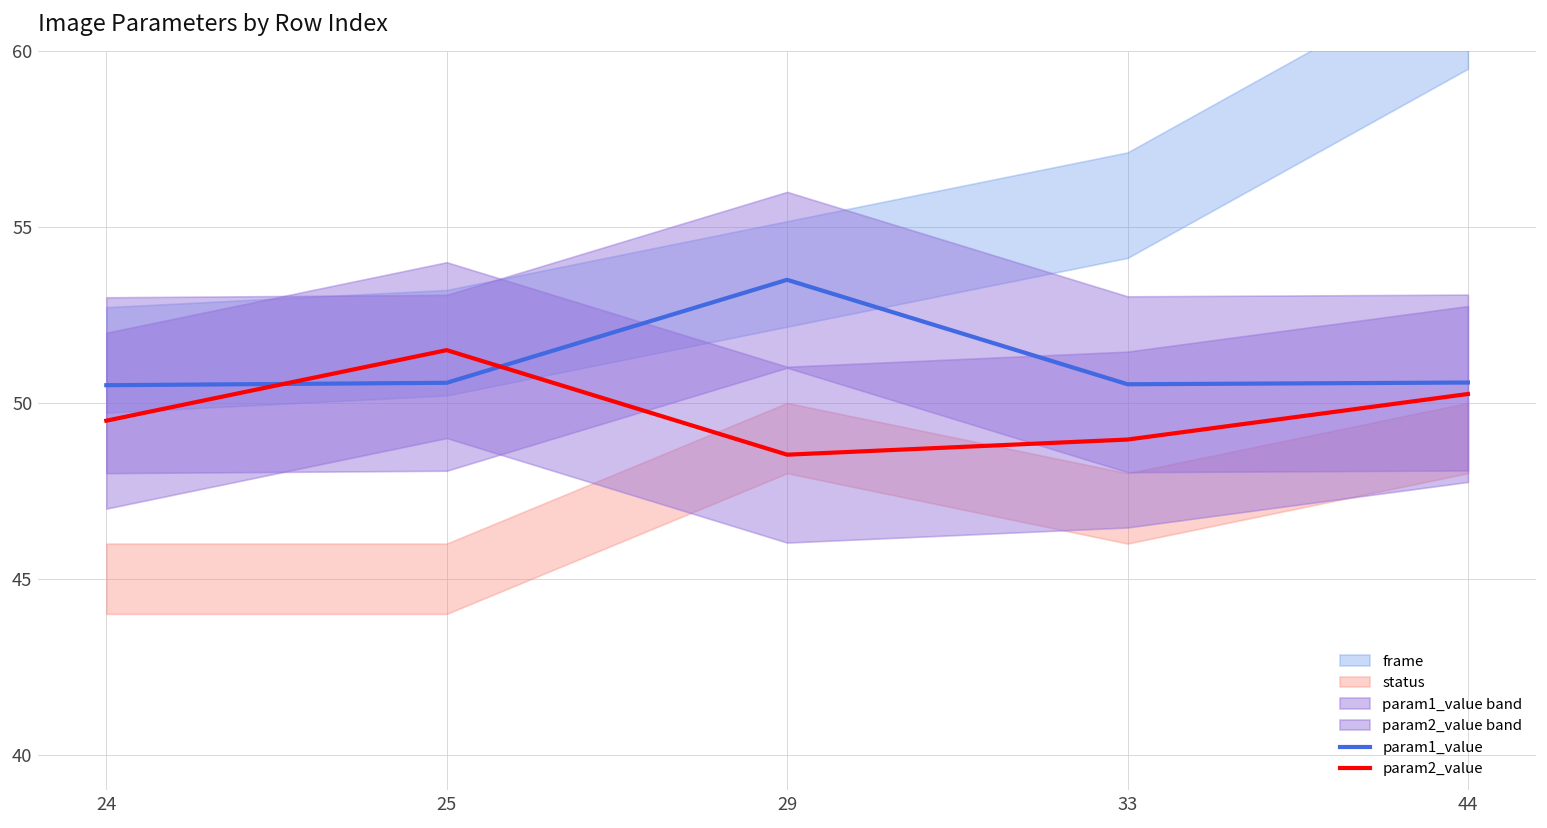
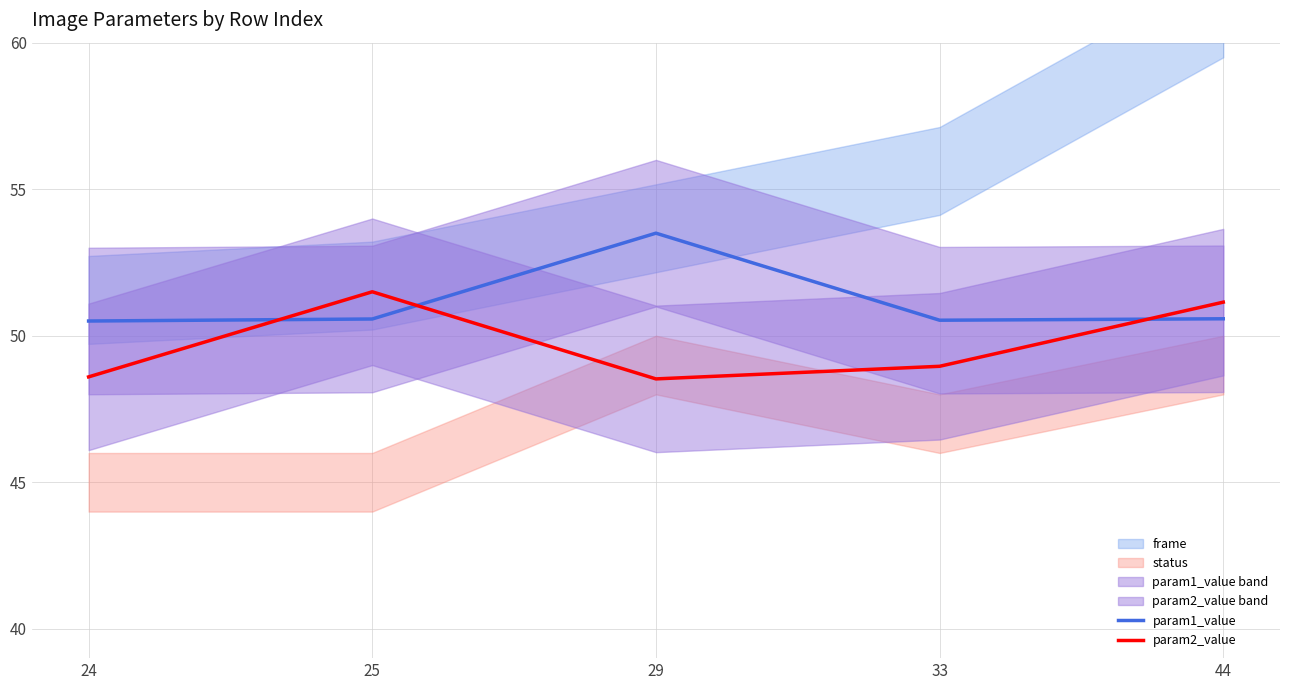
  {
    "param2_value": {
-     "24": 49.5,
+     "24": 48.6,
      "25": 51.5,
      "29": 48.5,
      "33": 49.0,
-     "44": 50.3
+     "44": 51.1
    }
  }
